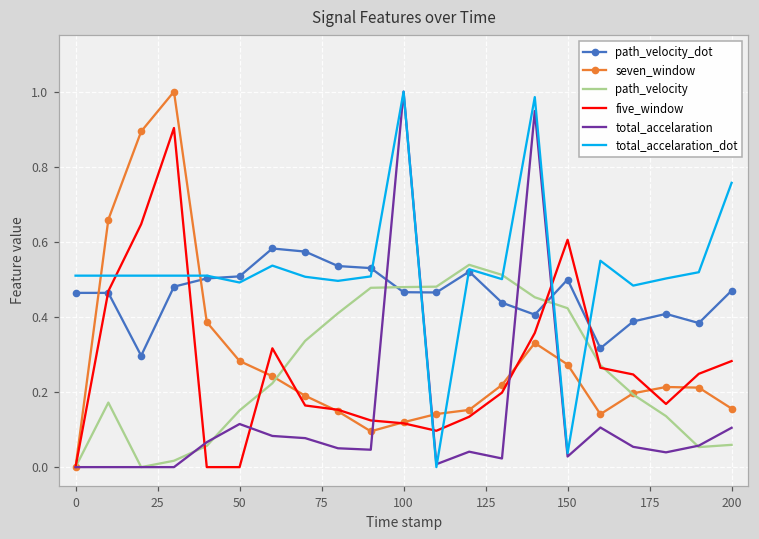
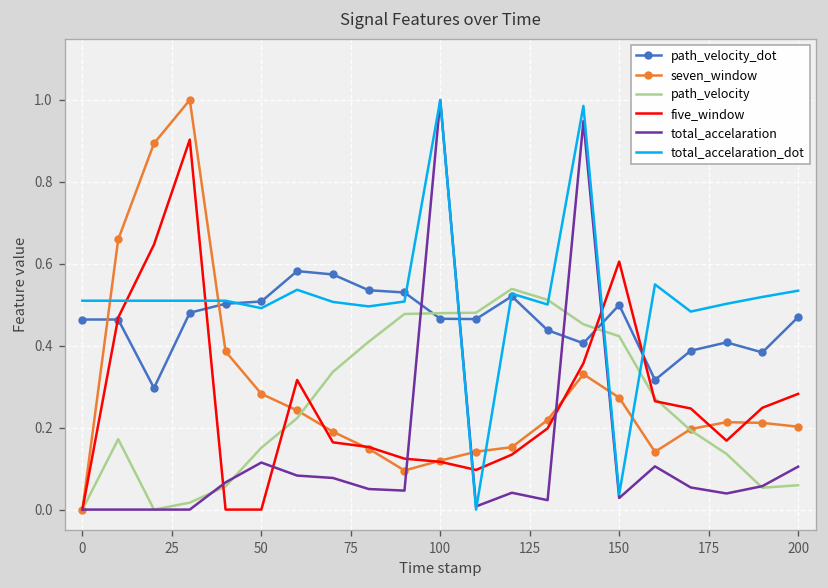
  {
    "path_velocity_dot": {
      "0": 0.46,
      "50": 0.51,
      "100": 0.47,
      "150": 0.50,
      "200": 0.47
    },
    "seven_window": {
      "50": 0.28,
      "150": 0.27,
-     "200": 0.16
+     "200": 0.20
    },
    "path_velocity": {
      "50": 0.15,
      "100": 0.48,
      "150": 0.42,
      "200": 0.06
    },
    "five_window": {
      "50": 0.00,
      "150": 0.61,
      "200": 0.28
    },
    "total_accelaration": {
      "50": 0.11,
      "150": 0.03,
      "200": 0.10
    },
    "total_accelaration_dot": {
      "0": 0.51,
      "50": 0.49,
      "150": 0.04,
-     "200": 0.76
+     "200": 0.53
    }
  }
